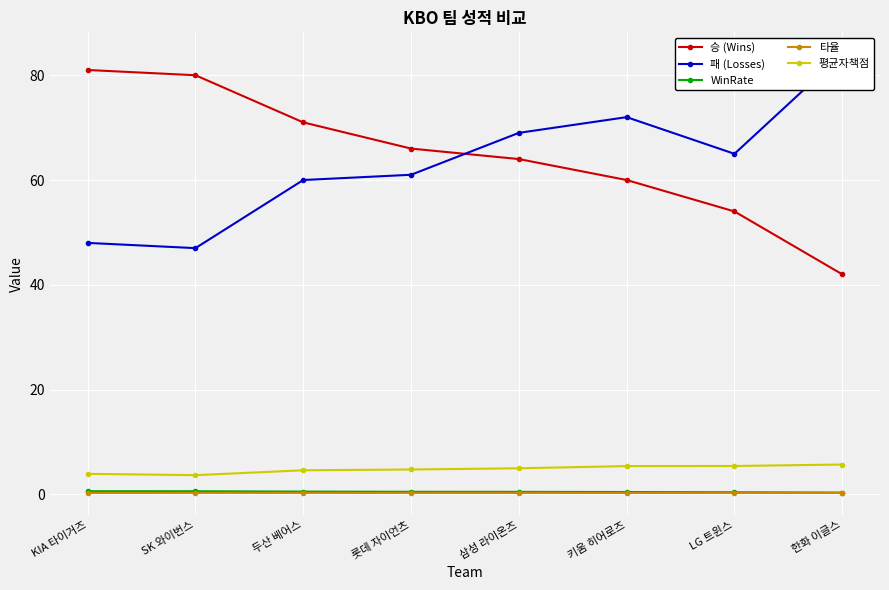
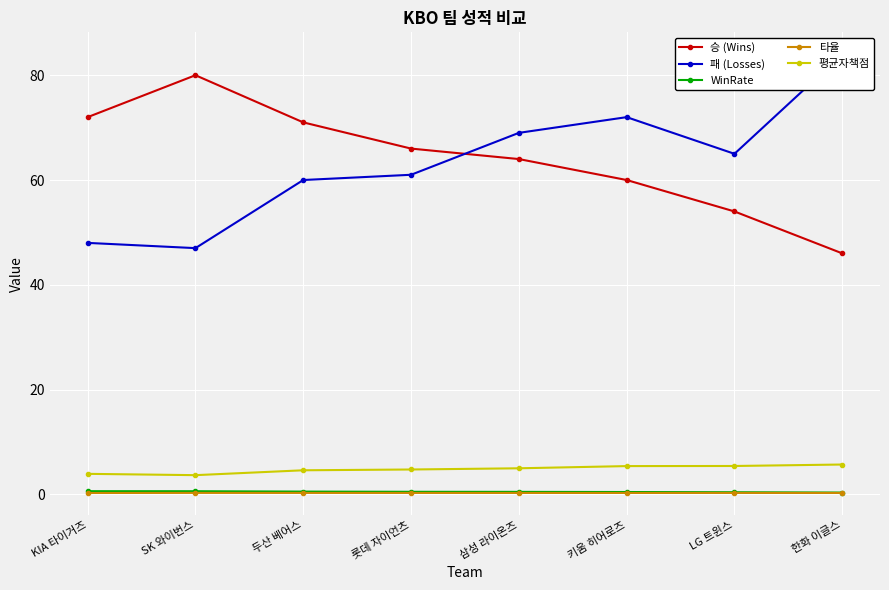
  {
    "승 (Wins)": {
-     "KIA 타이거즈": 81,
+     "KIA 타이거즈": 72,
      "SK 와이번스": 80,
      "두산 베어스": 71,
      "롯데 자이언츠": 66,
      "삼성 라이온즈": 64,
      "키움 히어로즈": 60,
      "LG 트윈스": 54,
-     "한화 이글스": 42
+     "한화 이글스": 46
    },
    "패 (Losses)": {
      "KIA 타이거즈": 48,
      "SK 와이번스": 47,
      "두산 베어스": 60,
      "롯데 자이언츠": 61,
      "삼성 라이온즈": 69,
      "키움 히어로즈": 72,
      "LG 트윈스": 65
    },
    "평균자책점": {
      "KIA 타이거즈": 4,
      "SK 와이번스": 4,
      "두산 베어스": 5,
      "롯데 자이언츠": 5,
      "삼성 라이온즈": 5,
      "키움 히어로즈": 5,
      "LG 트윈스": 5,
      "한화 이글스": 6
    }
  }
